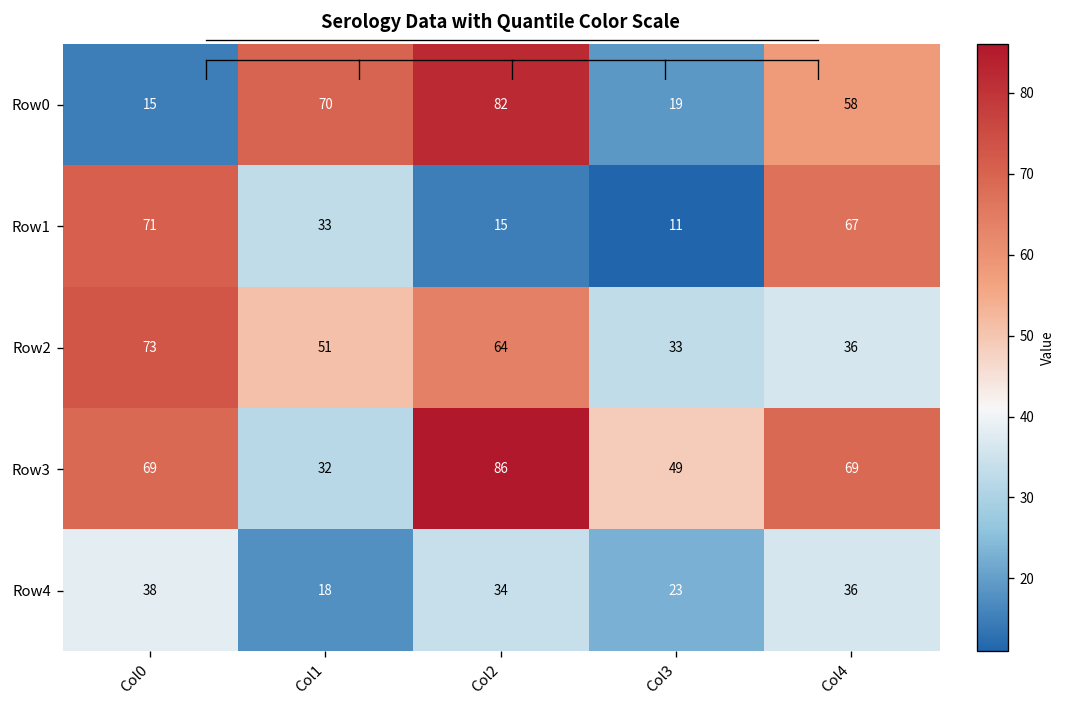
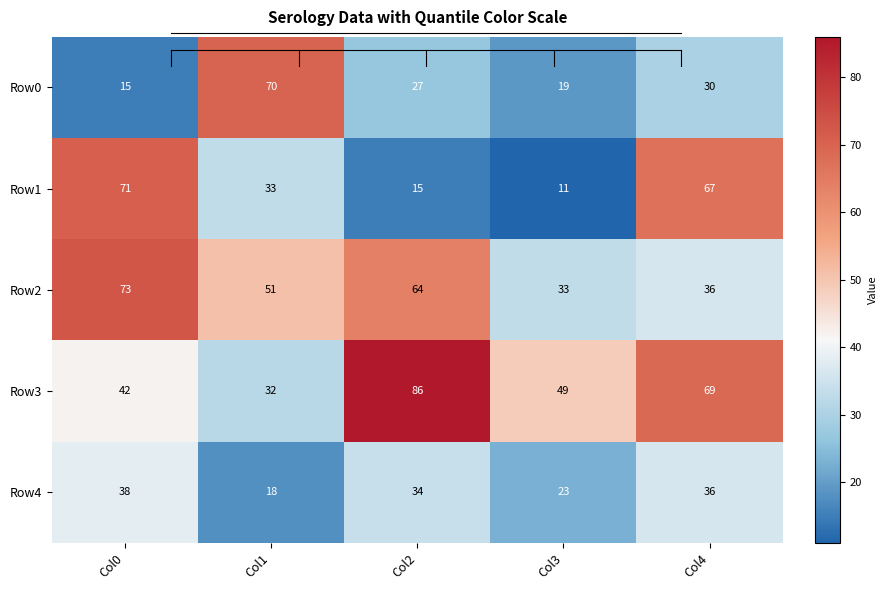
  {
    "Serology Data with Quantile Color Scale": {
      "Row0": {
        "Col0": 15,
        "Col1": 70,
-       "Col2": 82,
+       "Col2": 27,
        "Col3": 19,
-       "Col4": 58
+       "Col4": 30
      },
      "Row1": {
        "Col0": 71,
        "Col1": 33,
        "Col2": 15,
        "Col3": 11,
        "Col4": 67
      },
      "Row2": {
        "Col0": 73,
        "Col1": 51,
        "Col2": 64,
        "Col3": 33,
        "Col4": 36
      },
      "Row3": {
-       "Col0": 69,
+       "Col0": 42,
        "Col1": 32,
        "Col2": 86,
        "Col3": 49,
        "Col4": 69
      },
      "Row4": {
        "Col0": 38,
        "Col1": 18,
        "Col2": 34,
        "Col3": 23,
        "Col4": 36
      }
    }
  }
